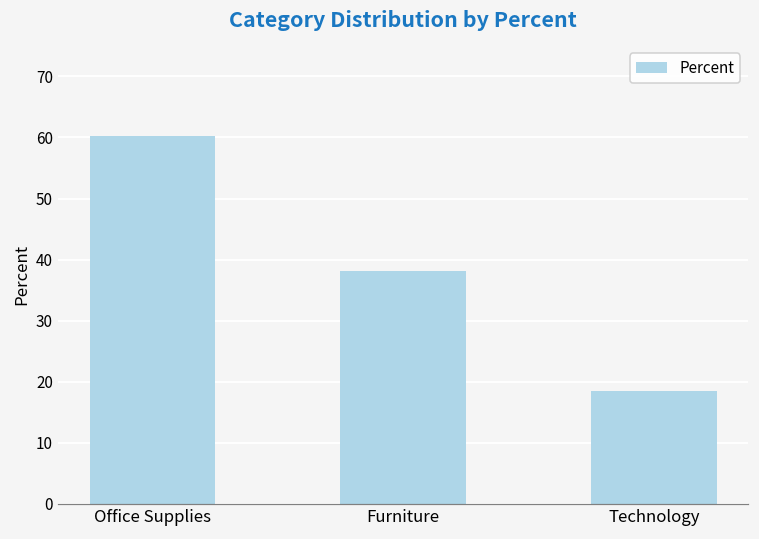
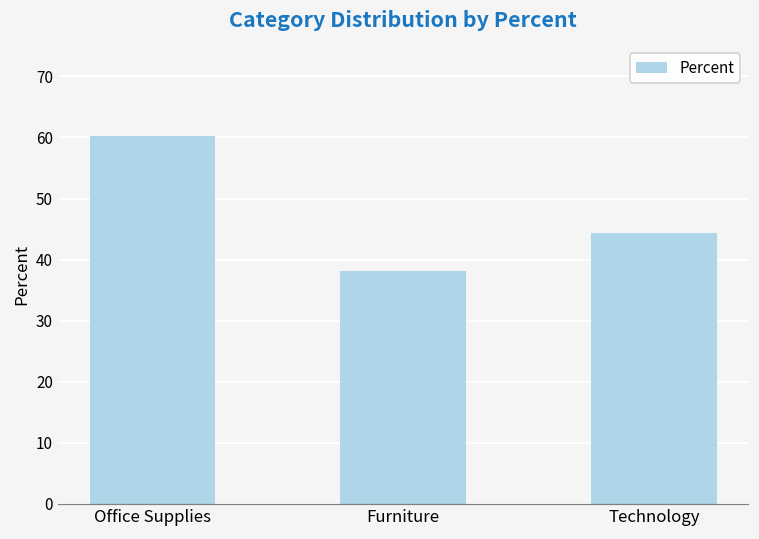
  {
    "Office Supplies": 60,
    "Furniture": 38,
-   "Technology": 18
+   "Technology": 44
  }
